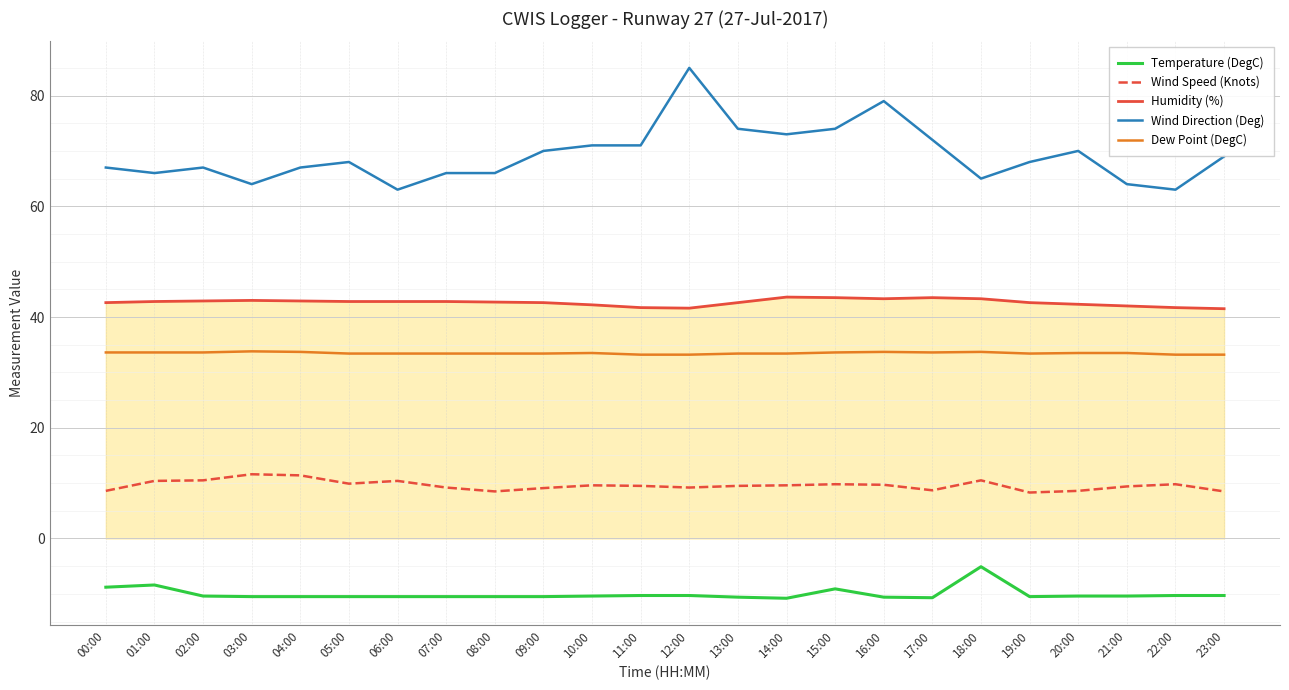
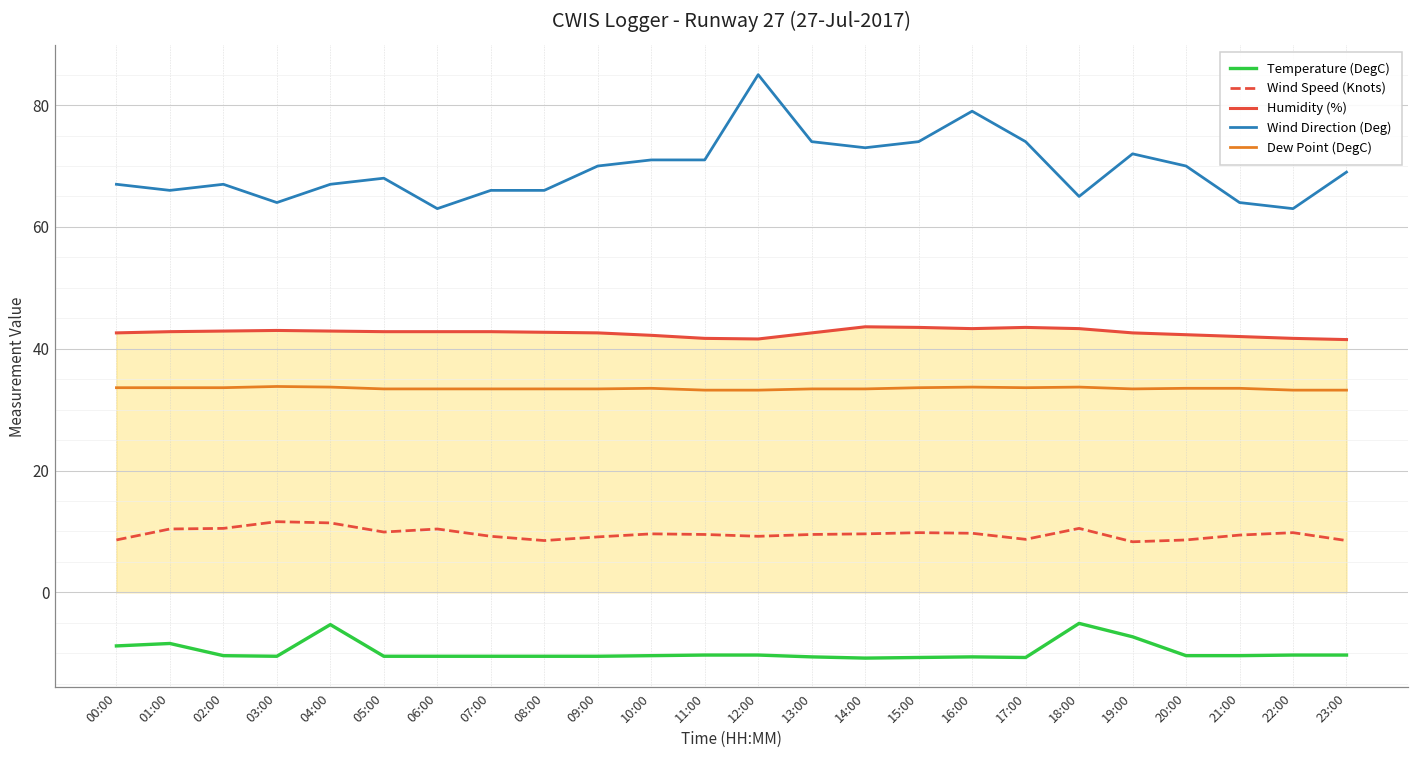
  {
    "Temperature (DegC)": {
      "00:00": -9,
      "01:00": -8,
      "02:00": -10,
      "03:00": -11,
-     "04:00": -11,
+     "04:00": -5,
      "05:00": -11,
      "06:00": -11,
      "07:00": -11,
      "08:00": -11,
      "09:00": -11,
      "10:00": -10,
      "11:00": -10,
      "12:00": -10,
      "13:00": -11,
      "14:00": -11,
-     "15:00": -9,
+     "15:00": -11,
      "16:00": -11,
      "17:00": -11,
      "18:00": -5,
-     "19:00": -11,
+     "19:00": -7,
      "20:00": -10,
      "21:00": -10,
      "22:00": -10,
      "23:00": -10
    },
    "Wind Direction (Deg)": {
      "00:00": 67,
      "01:00": 66,
      "02:00": 67,
      "03:00": 64,
      "04:00": 67,
      "05:00": 68,
      "06:00": 63,
      "07:00": 66,
      "08:00": 66,
      "09:00": 70,
      "10:00": 71,
      "11:00": 71,
      "12:00": 85,
      "13:00": 74,
      "14:00": 73,
      "15:00": 74,
      "16:00": 79,
-     "17:00": 72,
+     "17:00": 74,
      "18:00": 65,
-     "19:00": 68,
+     "19:00": 72,
      "20:00": 70,
      "21:00": 64,
      "22:00": 63,
      "23:00": 69
    }
  }
